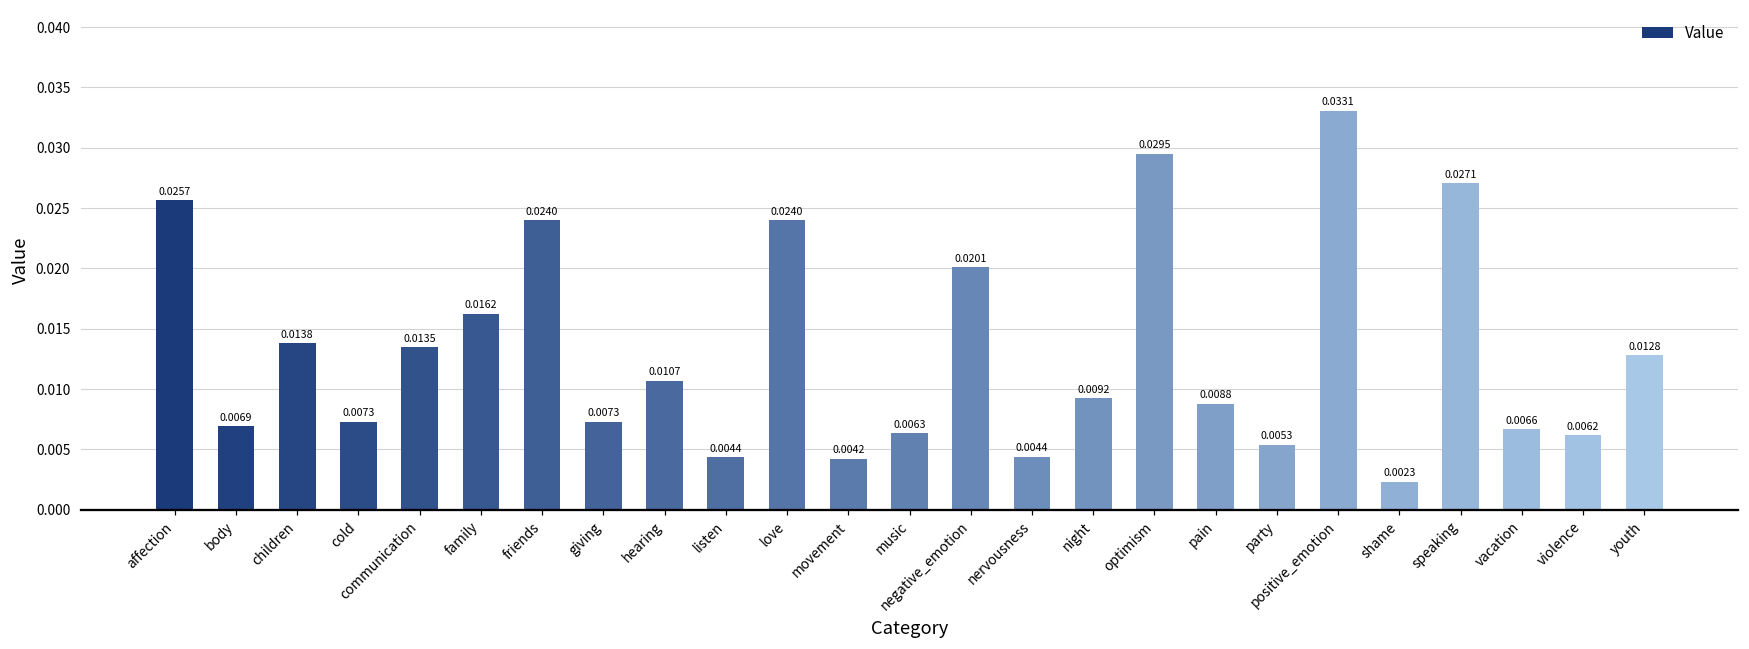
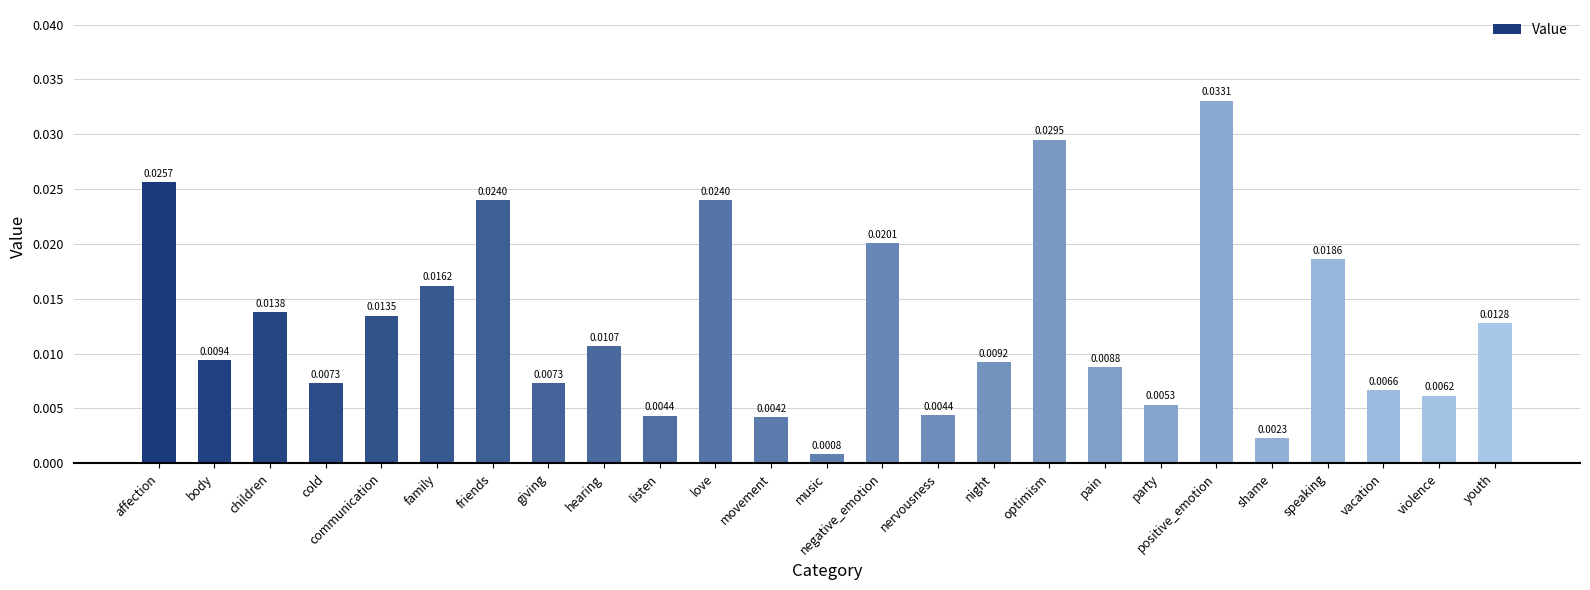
  {
    "affection": 0.0257,
-   "body": 0.0069,
+   "body": 0.0094,
    "children": 0.0138,
    "cold": 0.0073,
    "communication": 0.0135,
    "family": 0.0162,
    "friends": 0.0240,
    "giving": 0.0073,
    "hearing": 0.0107,
    "listen": 0.0044,
    "love": 0.0240,
    "movement": 0.0042,
-   "music": 0.0063,
+   "music": 0.0008,
    "negative_emotion": 0.0201,
    "nervousness": 0.0044,
    "night": 0.0092,
    "optimism": 0.0295,
    "pain": 0.0088,
    "party": 0.0053,
    "positive_emotion": 0.0331,
    "shame": 0.0023,
-   "speaking": 0.0271,
+   "speaking": 0.0186,
    "vacation": 0.0066,
    "violence": 0.0062,
    "youth": 0.0128
  }
